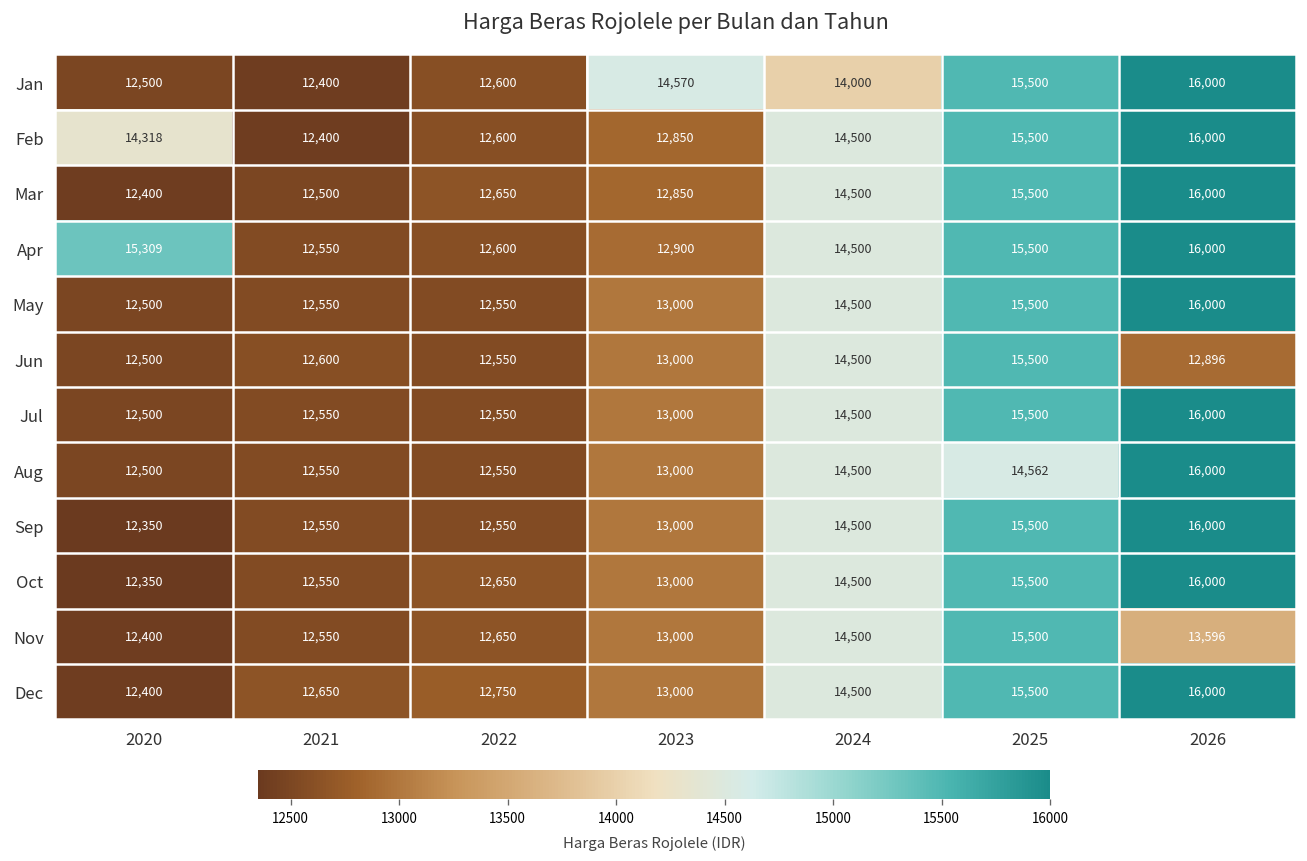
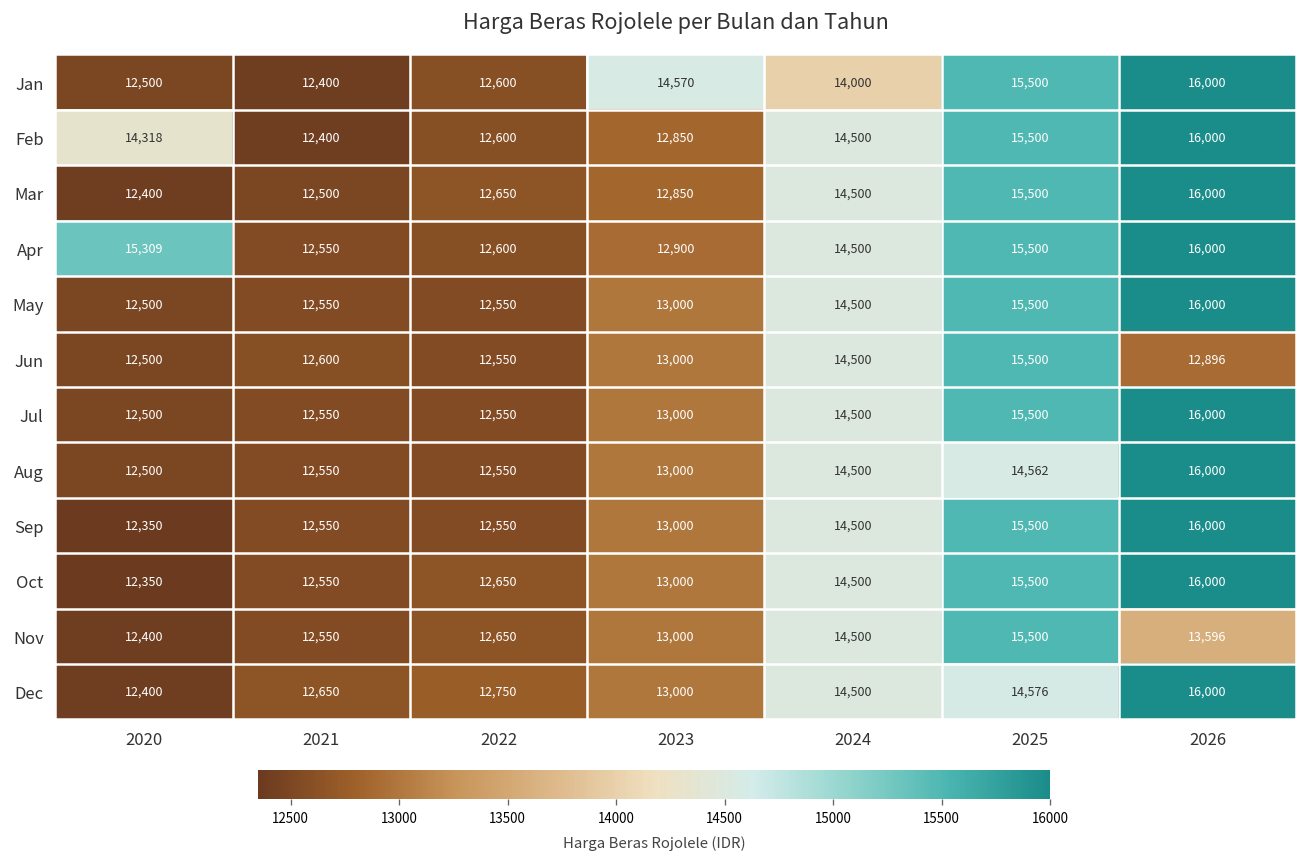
  {
    "Jan": {
      "2020": "12,500",
      "2021": "12,400",
      "2022": "12,600",
      "2023": "14,570",
      "2024": "14,000",
      "2025": "15,500",
      "2026": "16,000"
    },
    "Feb": {
      "2020": "14,318",
      "2021": "12,400",
      "2022": "12,600",
      "2023": "12,850",
      "2024": "14,500",
      "2025": "15,500",
      "2026": "16,000"
    },
    "Mar": {
      "2020": "12,400",
      "2021": "12,500",
      "2022": "12,650",
      "2023": "12,850",
      "2024": "14,500",
      "2025": "15,500",
      "2026": "16,000"
    },
    "Apr": {
      "2020": "15,309",
      "2021": "12,550",
      "2022": "12,600",
      "2023": "12,900",
      "2024": "14,500",
      "2025": "15,500",
      "2026": "16,000"
    },
    "May": {
      "2020": "12,500",
      "2021": "12,550",
      "2022": "12,550",
      "2023": "13,000",
      "2024": "14,500",
      "2025": "15,500",
      "2026": "16,000"
    },
    "Jun": {
      "2020": "12,500",
      "2021": "12,600",
      "2022": "12,550",
      "2023": "13,000",
      "2024": "14,500",
      "2025": "15,500",
      "2026": "12,896"
    },
    "Jul": {
      "2020": "12,500",
      "2021": "12,550",
      "2022": "12,550",
      "2023": "13,000",
      "2024": "14,500",
      "2025": "15,500",
      "2026": "16,000"
    },
    "Aug": {
      "2020": "12,500",
      "2021": "12,550",
      "2022": "12,550",
      "2023": "13,000",
      "2024": "14,500",
      "2025": "14,562",
      "2026": "16,000"
    },
    "Sep": {
      "2020": "12,350",
      "2021": "12,550",
      "2022": "12,550",
      "2023": "13,000",
      "2024": "14,500",
      "2025": "15,500",
      "2026": "16,000"
    },
    "Oct": {
      "2020": "12,350",
      "2021": "12,550",
      "2022": "12,650",
      "2023": "13,000",
      "2024": "14,500",
      "2025": "15,500",
      "2026": "16,000"
    },
    "Nov": {
      "2020": "12,400",
      "2021": "12,550",
      "2022": "12,650",
      "2023": "13,000",
      "2024": "14,500",
      "2025": "15,500",
      "2026": "13,596"
    },
    "Dec": {
      "2020": "12,400",
      "2021": "12,650",
      "2022": "12,750",
      "2023": "13,000",
      "2024": "14,500",
-     "2025": "15,500",
+     "2025": "14,576",
      "2026": "16,000"
    }
  }
